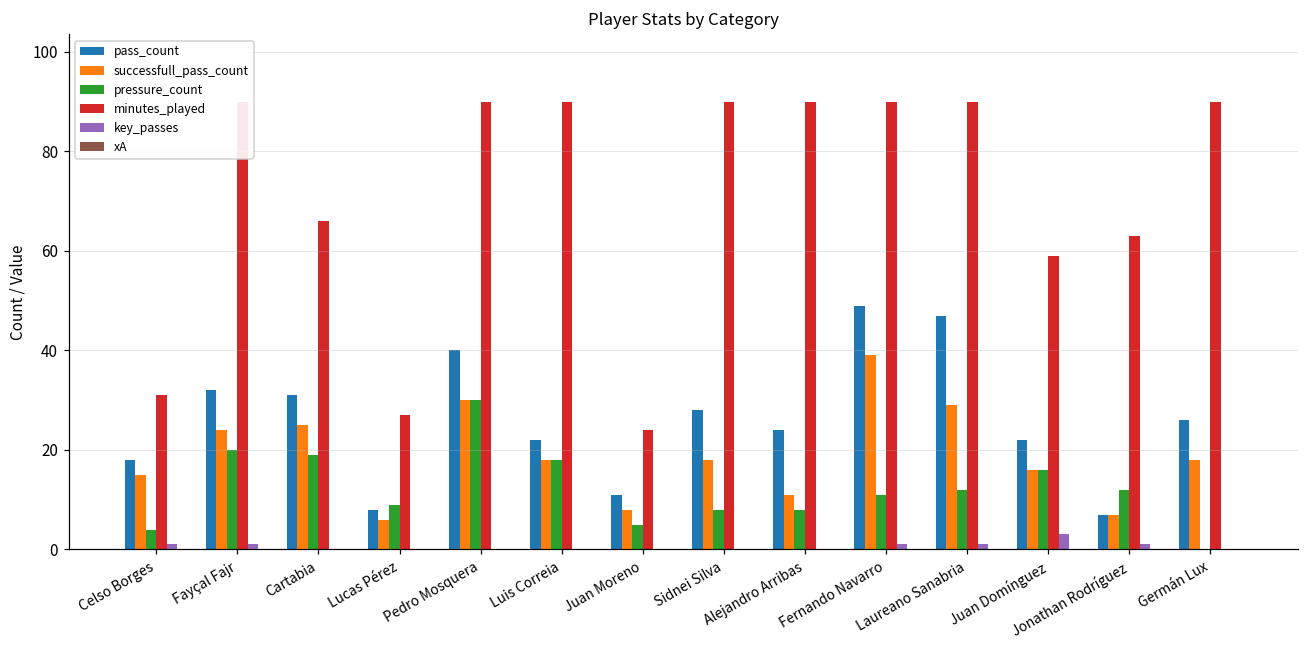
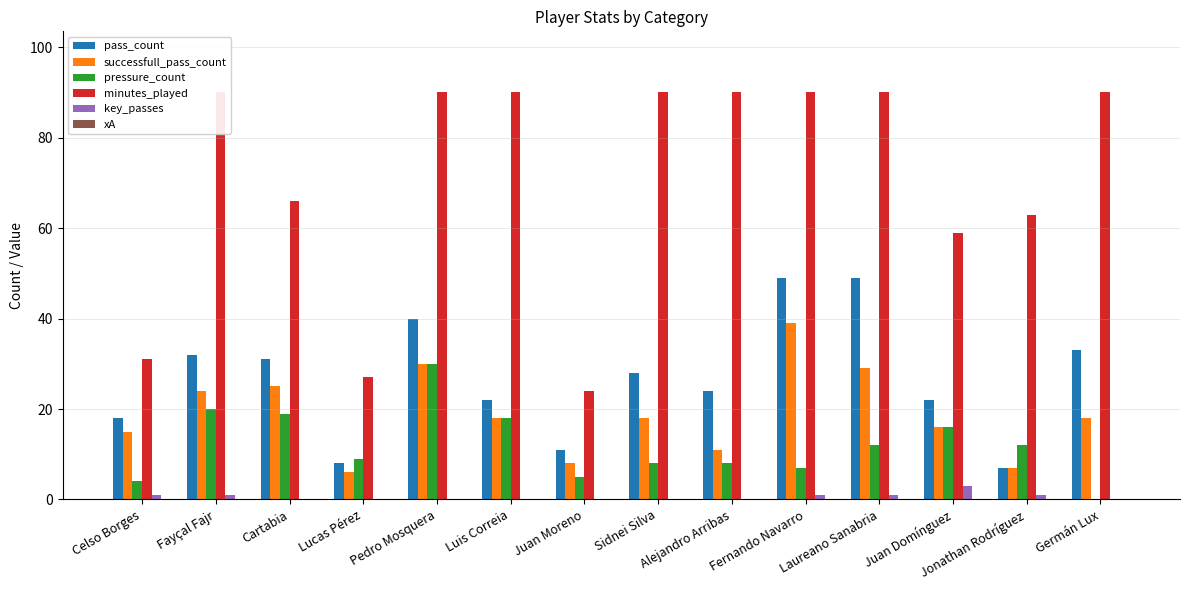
  {
    "pass_count": {
      "Celso Borges": 18,
      "Fayçal Fajr": 32,
      "Cartabia": 31,
      "Lucas Pérez": 8,
      "Pedro Mosquera": 40,
      "Luis Correia": 22,
      "Juan Moreno": 11,
      "Sidnei Silva": 28,
      "Alejandro Arribas": 24,
      "Fernando Navarro": 49,
-     "Laureano Sanabria": 47,
+     "Laureano Sanabria": 49,
      "Juan Domínguez": 22,
      "Jonathan Rodríguez": 7,
-     "Germán Lux": 26
+     "Germán Lux": 33
    },
    "successfull_pass_count": {
      "Celso Borges": 15,
      "Fayçal Fajr": 24,
      "Cartabia": 25,
      "Lucas Pérez": 6,
      "Pedro Mosquera": 30,
      "Luis Correia": 18,
      "Juan Moreno": 8,
      "Sidnei Silva": 18,
      "Alejandro Arribas": 11,
      "Fernando Navarro": 39,
      "Laureano Sanabria": 29,
      "Juan Domínguez": 16,
      "Jonathan Rodríguez": 7,
      "Germán Lux": 18
    },
    "pressure_count": {
      "Celso Borges": 4,
      "Fayçal Fajr": 20,
      "Cartabia": 19,
      "Lucas Pérez": 9,
      "Pedro Mosquera": 30,
      "Luis Correia": 18,
      "Juan Moreno": 5,
      "Sidnei Silva": 8,
      "Alejandro Arribas": 8,
-     "Fernando Navarro": 11,
+     "Fernando Navarro": 7,
      "Laureano Sanabria": 12,
      "Juan Domínguez": 16,
      "Jonathan Rodríguez": 12,
      "Germán Lux": 0
    },
    "minutes_played": {
      "Celso Borges": 31,
      "Cartabia": 66,
      "Lucas Pérez": 27,
      "Pedro Mosquera": 90,
      "Luis Correia": 90,
      "Juan Moreno": 24,
      "Sidnei Silva": 90,
      "Alejandro Arribas": 90,
      "Fernando Navarro": 90,
      "Laureano Sanabria": 90,
      "Juan Domínguez": 59,
      "Jonathan Rodríguez": 63,
      "Germán Lux": 90
    },
    "key_passes": {
      "Celso Borges": 1,
      "Fayçal Fajr": 1,
      "Cartabia": 0,
      "Lucas Pérez": 0,
      "Pedro Mosquera": 0,
      "Luis Correia": 0,
      "Juan Moreno": 0,
      "Sidnei Silva": 0,
      "Alejandro Arribas": 0,
      "Fernando Navarro": 1,
      "Laureano Sanabria": 1,
      "Juan Domínguez": 3,
      "Jonathan Rodríguez": 1,
      "Germán Lux": 0
    },
    "xA": {
      "Cartabia": 0,
      "Lucas Pérez": 0,
      "Pedro Mosquera": 0,
      "Luis Correia": 0,
      "Juan Moreno": 0,
      "Sidnei Silva": 0,
      "Alejandro Arribas": 0,
      "Germán Lux": 0
    }
  }
